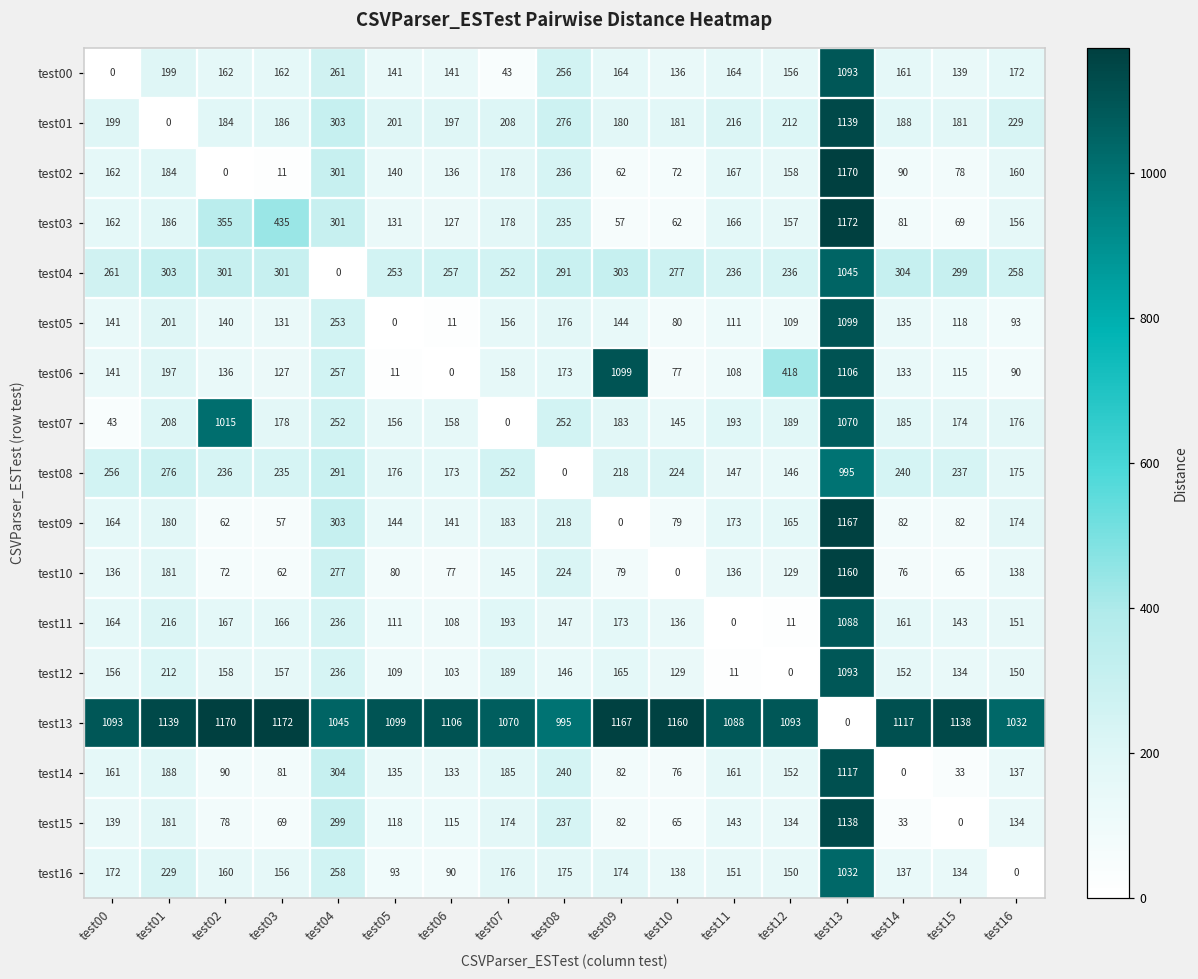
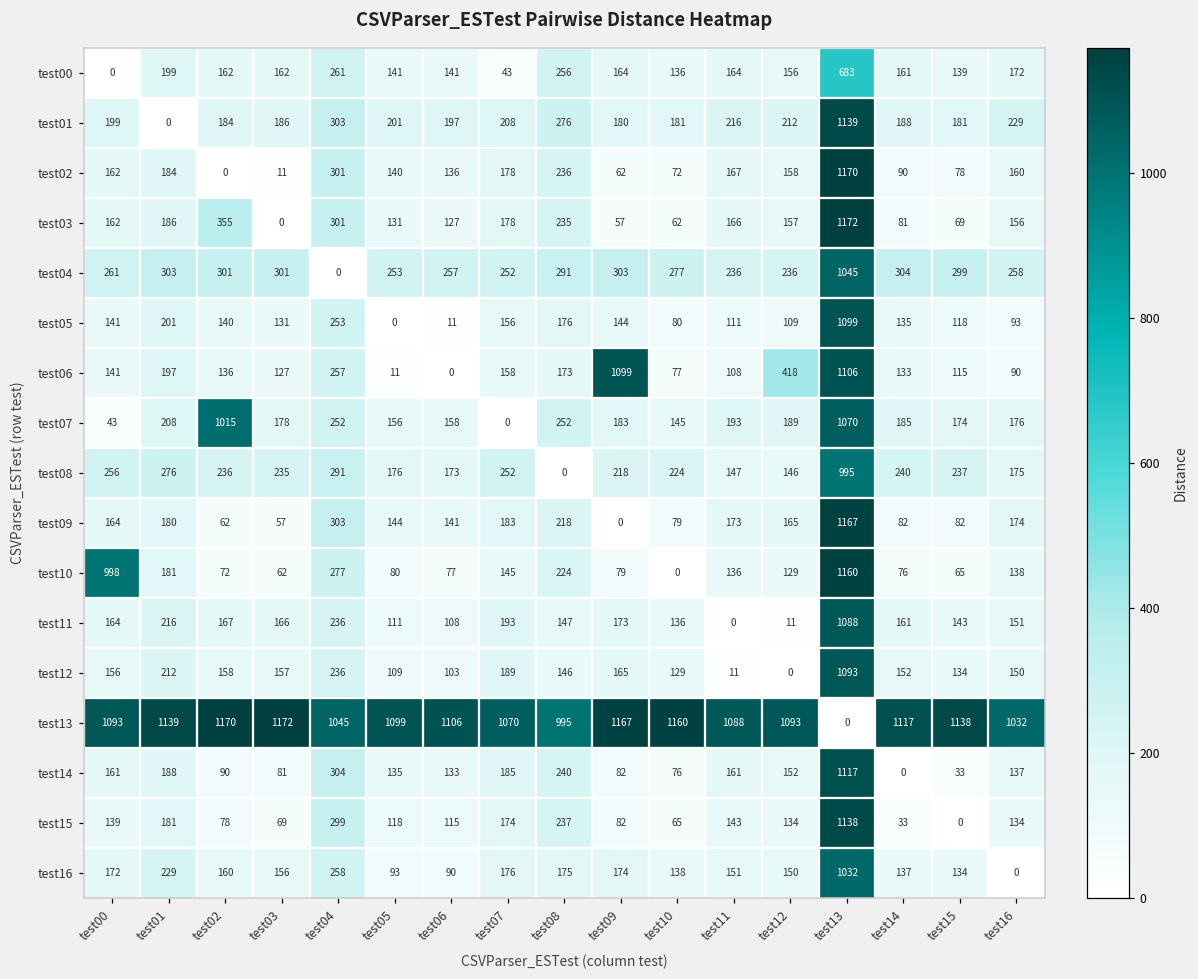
  {
    "test00": {
      "test00": 0,
      "test01": 199,
      "test02": 162,
      "test03": 162,
      "test04": 261,
      "test05": 141,
      "test06": 141,
      "test07": 43,
      "test08": 256,
      "test09": 164,
      "test10": 136,
      "test11": 164,
      "test12": 156,
-     "test13": 1093,
+     "test13": 683,
      "test14": 161,
      "test15": 139,
      "test16": 172
    },
    "test03": {
      "test00": 162,
      "test01": 186,
      "test02": 355,
-     "test03": 435,
+     "test03": 0,
      "test04": 301,
      "test05": 131,
      "test06": 127,
      "test07": 178,
      "test08": 235,
      "test09": 57,
      "test10": 62,
      "test11": 166,
      "test12": 157,
      "test13": 1172,
      "test14": 81,
      "test15": 69,
      "test16": 156
    },
    "test10": {
-     "test00": 136,
+     "test00": 998,
      "test01": 181,
      "test02": 72,
      "test03": 62,
      "test04": 277,
      "test05": 80,
      "test06": 77,
      "test07": 145,
      "test08": 224,
      "test09": 79,
      "test10": 0,
      "test11": 136,
      "test12": 129,
      "test13": 1160,
      "test14": 76,
      "test15": 65,
      "test16": 138
    }
  }
